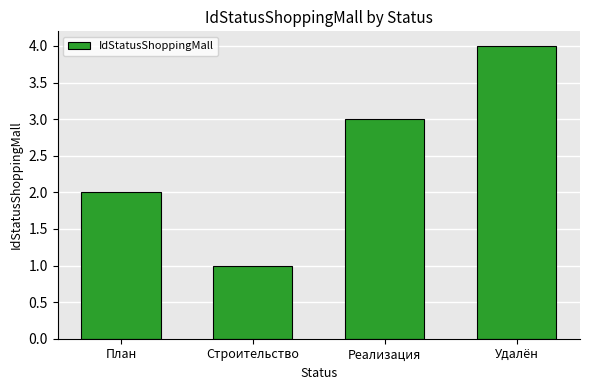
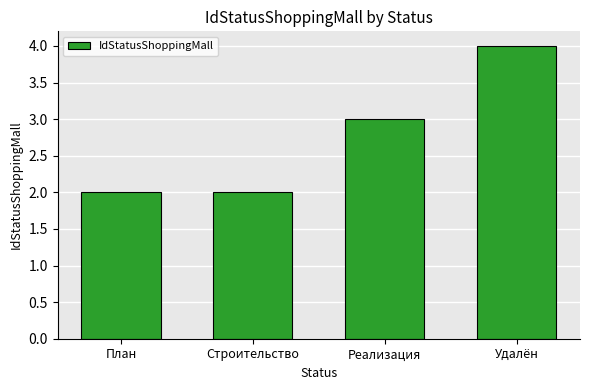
  {
    "План": 2,
-   "Строительство": 1,
+   "Строительство": 2,
    "Реализация": 3,
    "Удалён": 4
  }
